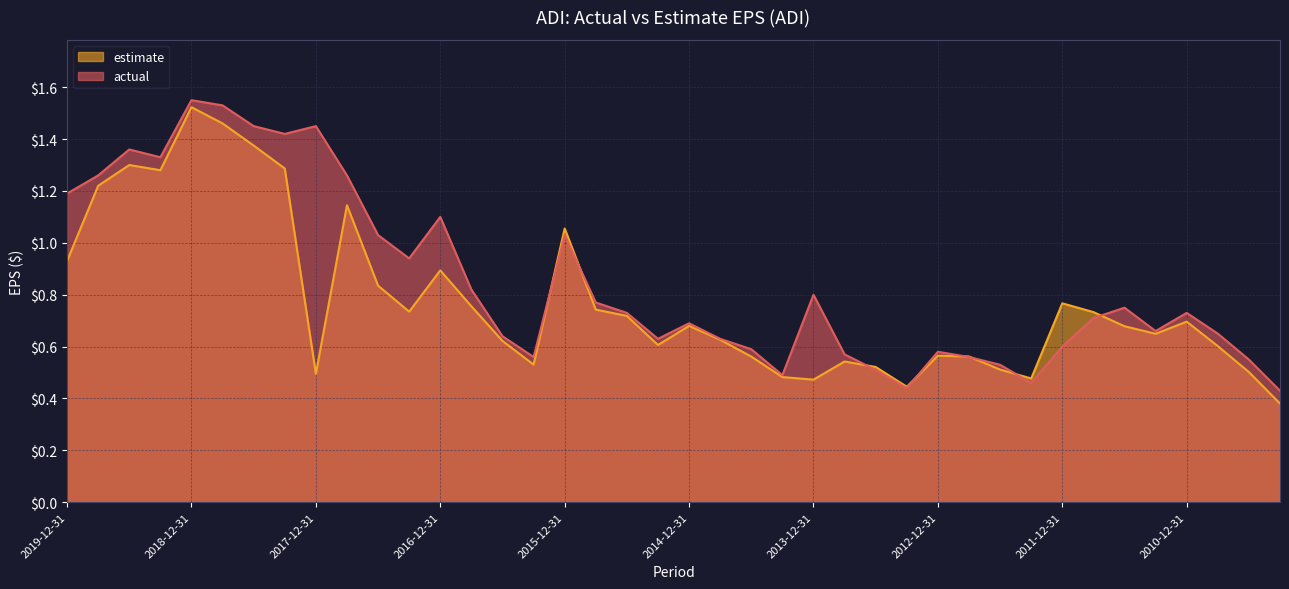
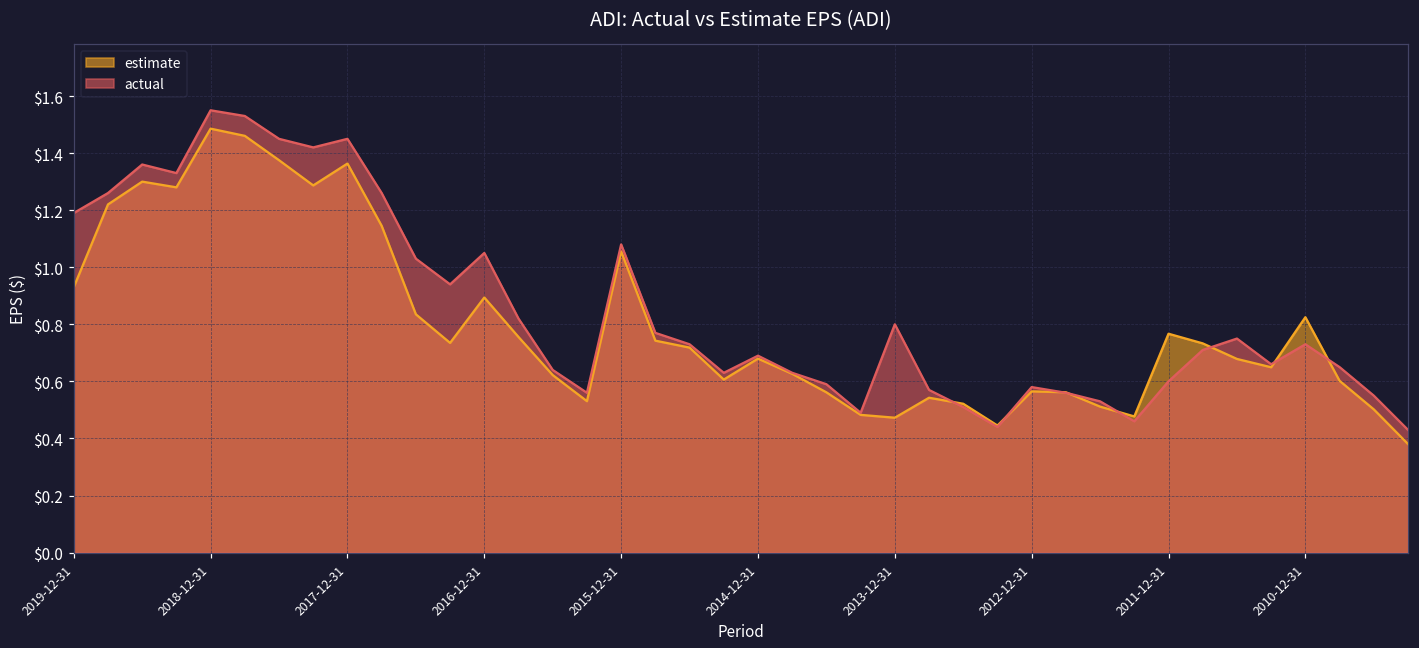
  {
    "estimate": {
      "2019-12-31": "$0.93",
-     "2018-12-31": "$1.52",
-     "2017-12-31": "$0.50",
+     "2018-12-31": "$1.49",
+     "2017-12-31": "$1.36",
      "2016-12-31": "$0.89",
      "2015-12-31": "$1.06",
      "2014-12-31": "$0.68",
      "2013-12-31": "$0.47",
      "2012-12-31": "$0.56",
      "2011-12-31": "$0.77",
-     "2010-12-31": "$0.70"
+     "2010-12-31": "$0.82"
    },
    "actual": {
      "2019-12-31": "$1.19",
      "2018-12-31": "$1.55",
      "2017-12-31": "$1.45",
-     "2016-12-31": "$1.10",
-     "2015-12-31": "$1.03",
+     "2016-12-31": "$1.05",
+     "2015-12-31": "$1.08",
      "2014-12-31": "$0.69",
      "2013-12-31": "$0.80",
      "2012-12-31": "$0.58",
      "2011-12-31": "$0.60",
      "2010-12-31": "$0.73"
    }
  }
